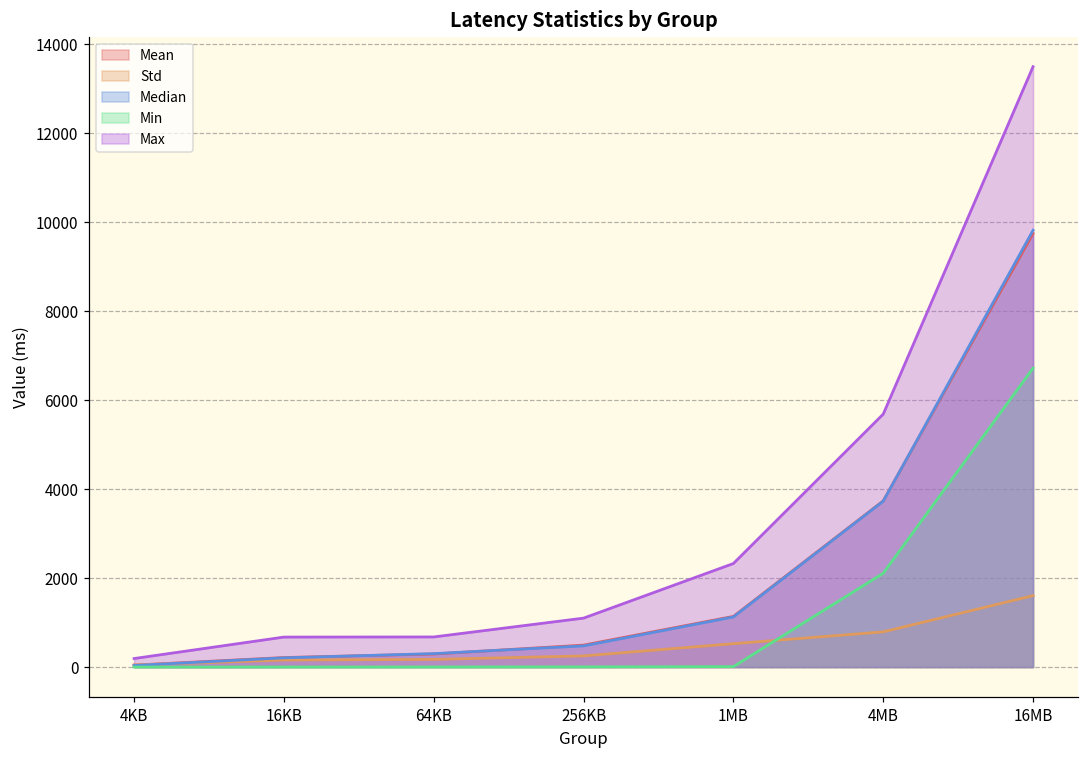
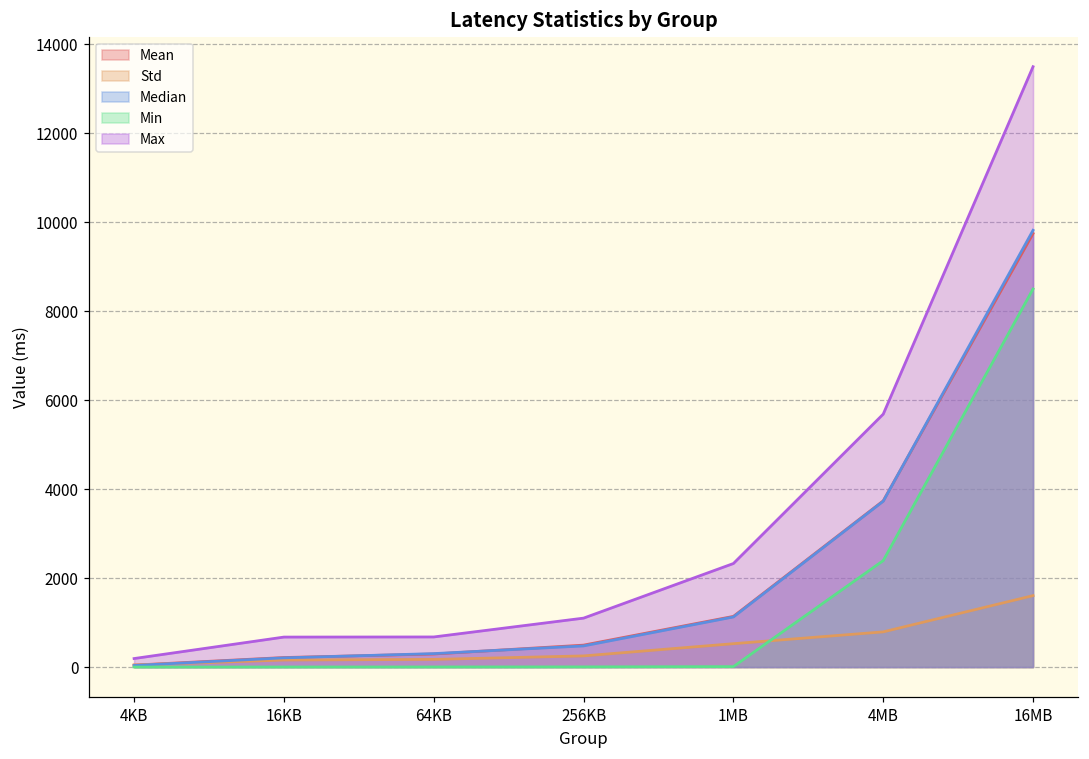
  {
    "Min": {
      "16KB": 0,
      "64KB": 0,
      "256KB": 0,
      "1MB": 0,
-     "4MB": 2100,
-     "16MB": 6700
+     "4MB": 2400,
+     "16MB": 8500
    }
  }
